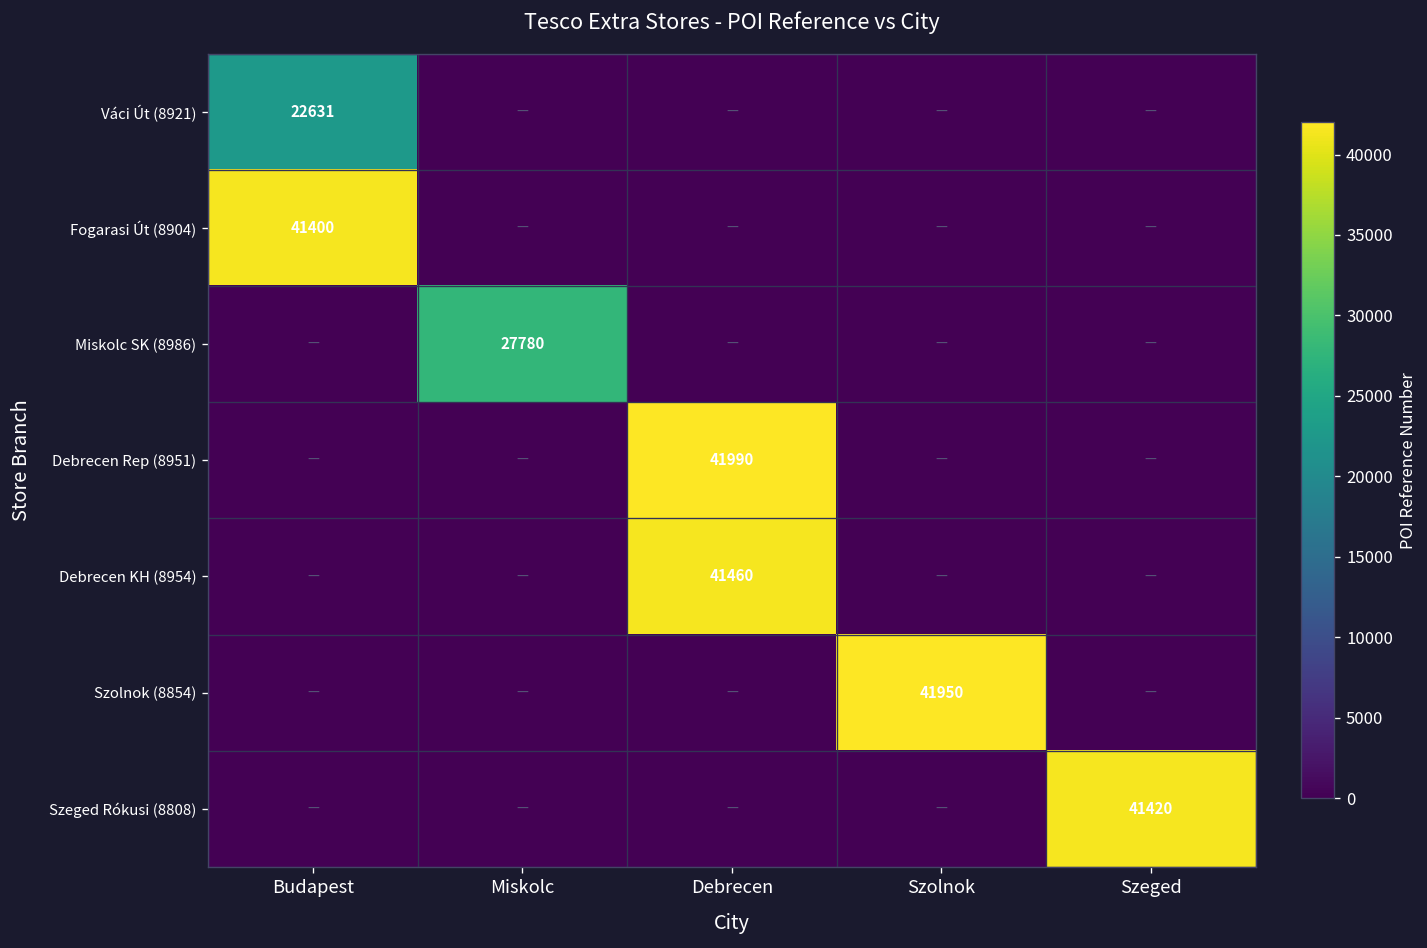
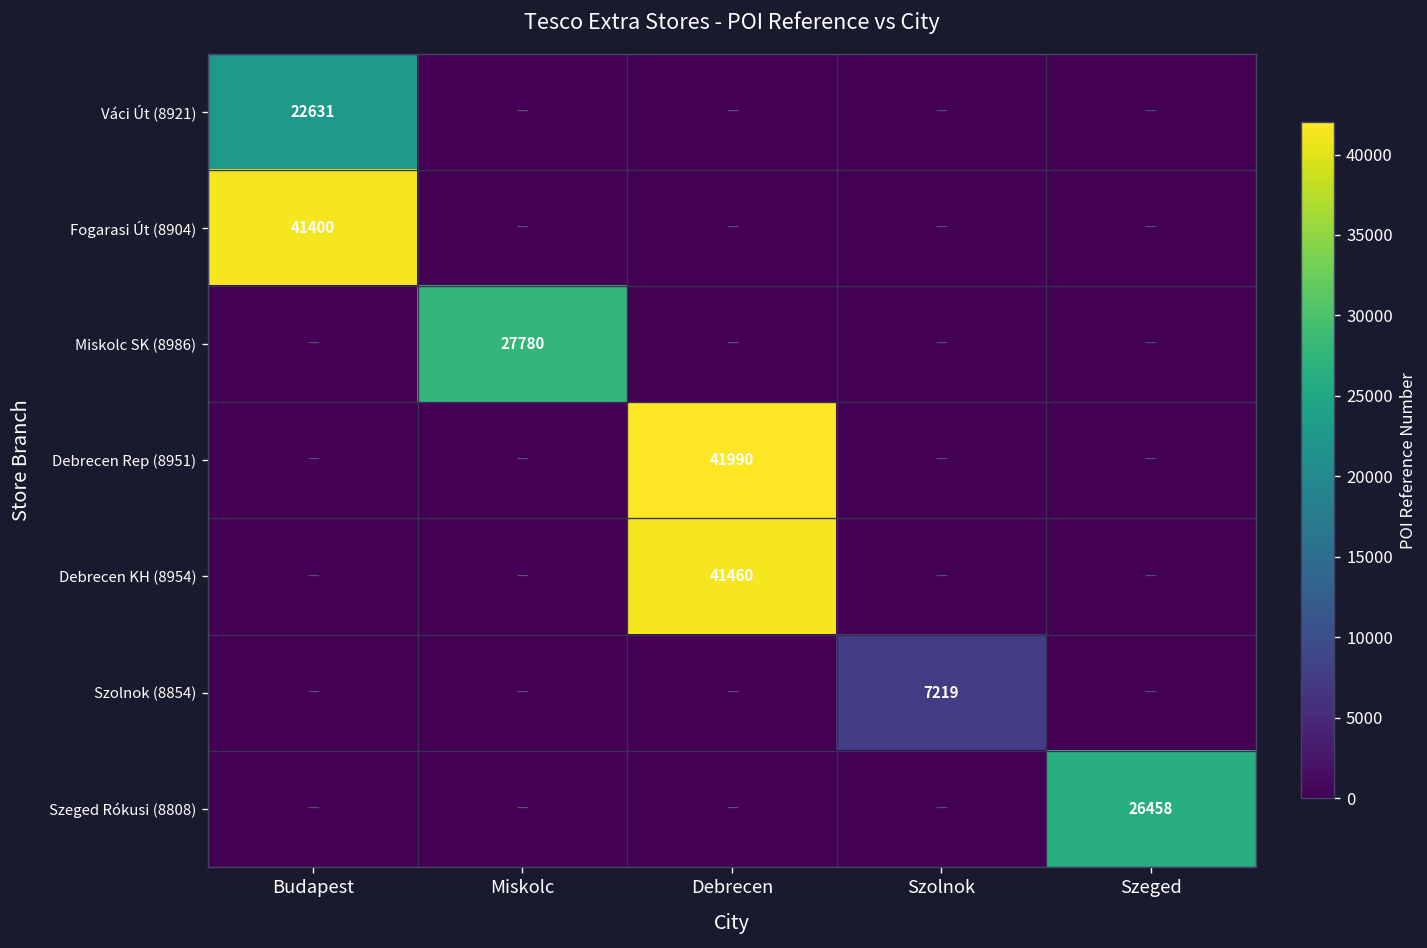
  {
    "Váci Út (8921)": {
      "Budapest": 22631
    },
    "Fogarasi Út (8904)": {
      "Budapest": 41400
    },
    "Miskolc SK (8986)": {
      "Miskolc": 27780
    },
    "Debrecen Rep (8951)": {
      "Debrecen": 41990
    },
    "Debrecen KH (8954)": {
      "Debrecen": 41460
    },
    "Szolnok (8854)": {
-     "Szolnok": 41950
+     "Szolnok": 7219
    },
    "Szeged Rókusi (8808)": {
-     "Szeged": 41420
+     "Szeged": 26458
    }
  }
